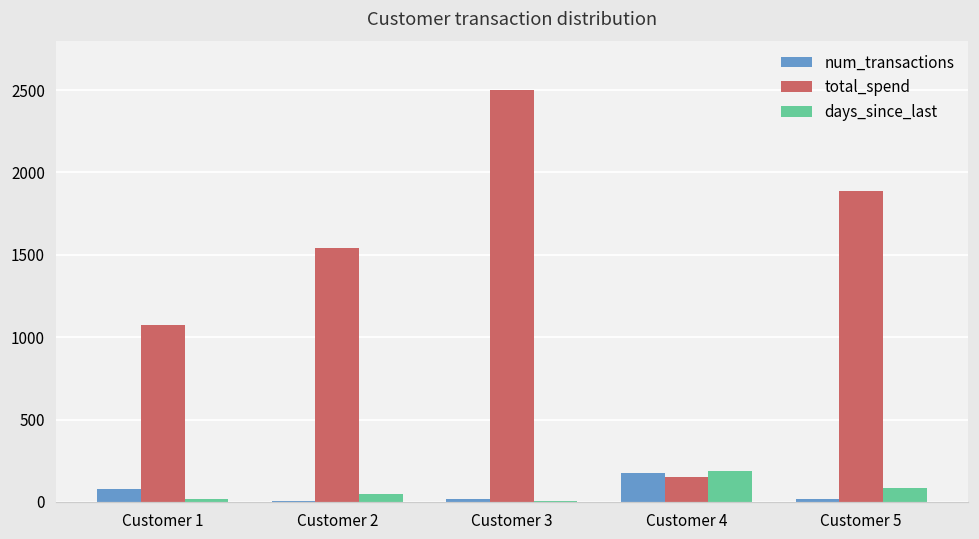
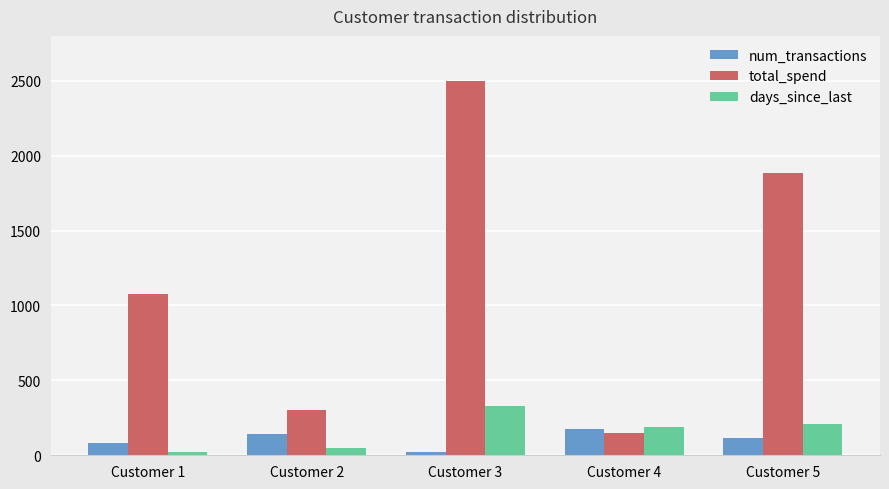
  {
    "num_transactions": {
      "Customer 1": 80,
-     "Customer 2": 10,
+     "Customer 2": 140,
      "Customer 3": 20,
      "Customer 4": 180,
-     "Customer 5": 20
+     "Customer 5": 110
    },
    "total_spend": {
      "Customer 1": 1070,
-     "Customer 2": 1540,
+     "Customer 2": 300,
      "Customer 3": 2500,
      "Customer 4": 150,
      "Customer 5": 1890
    },
    "days_since_last": {
      "Customer 1": 20,
      "Customer 2": 50,
-     "Customer 3": 10,
+     "Customer 3": 330,
      "Customer 4": 190,
-     "Customer 5": 90
+     "Customer 5": 210
    }
  }
